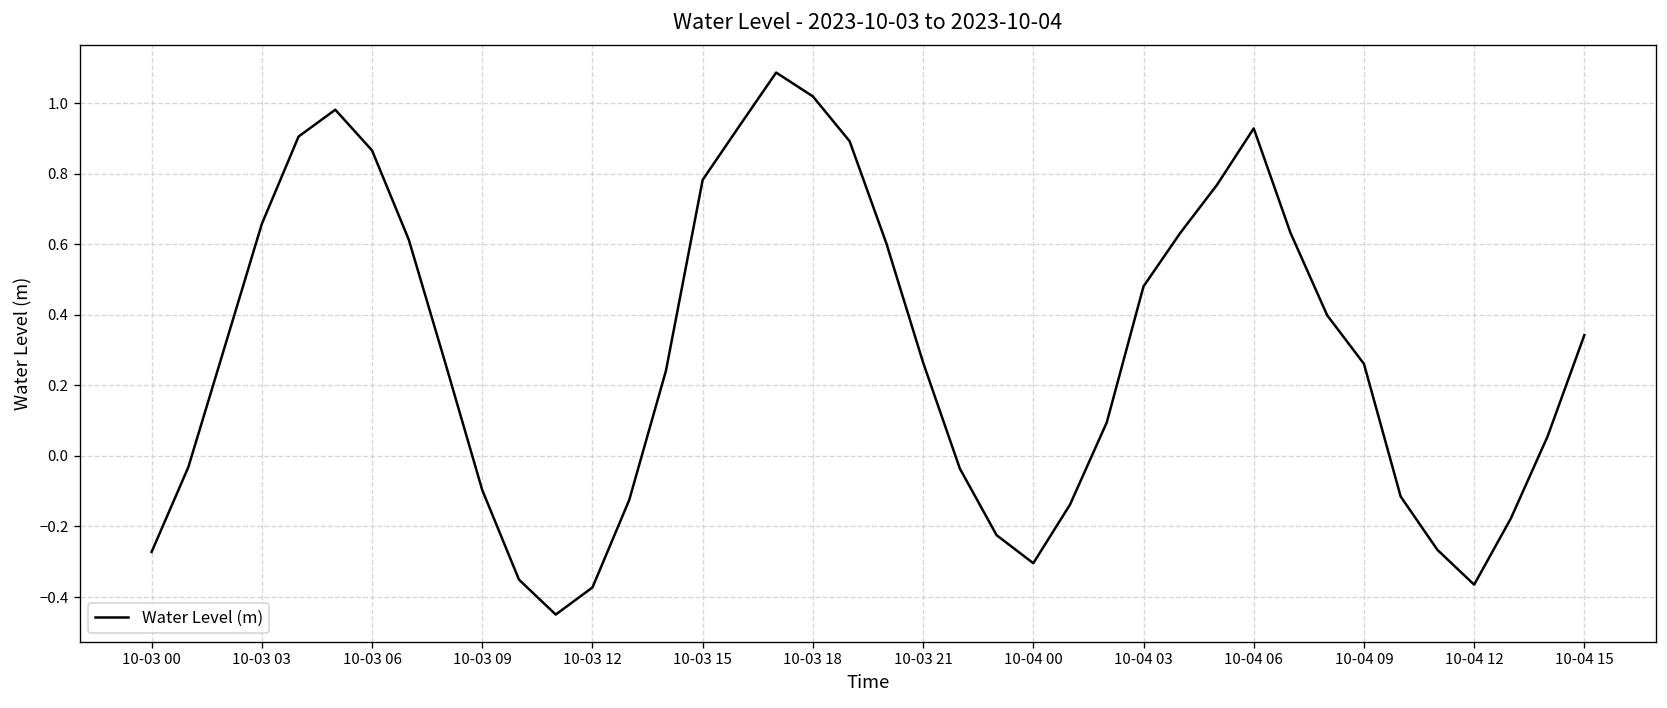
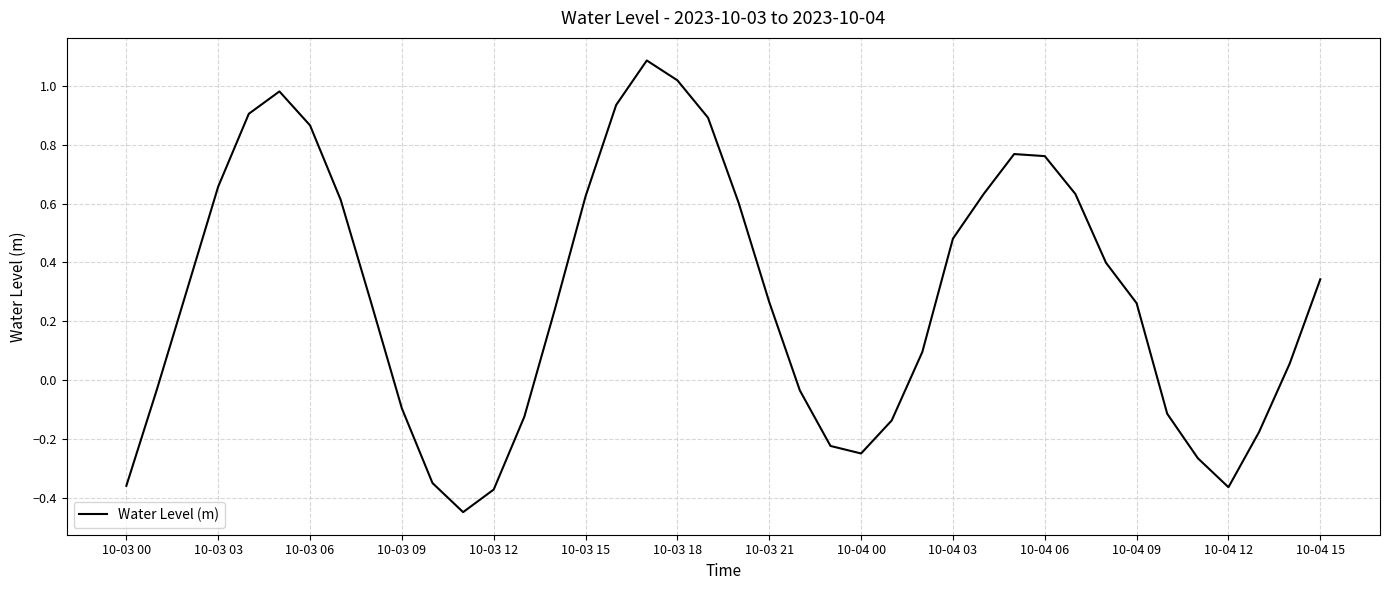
  {
-   "10-03 00": -0.27,
+   "10-03 00": -0.36,
    "10-03 03": 0.66,
    "10-03 06": 0.87,
    "10-03 09": -0.10,
    "10-03 12": -0.37,
-   "10-03 15": 0.78,
+   "10-03 15": 0.62,
    "10-03 18": 1.02,
    "10-03 21": 0.26,
-   "10-04 00": -0.30,
+   "10-04 00": -0.25,
    "10-04 03": 0.48,
-   "10-04 06": 0.93,
+   "10-04 06": 0.76,
    "10-04 09": 0.26,
    "10-04 12": -0.36,
    "10-04 15": 0.34
  }
